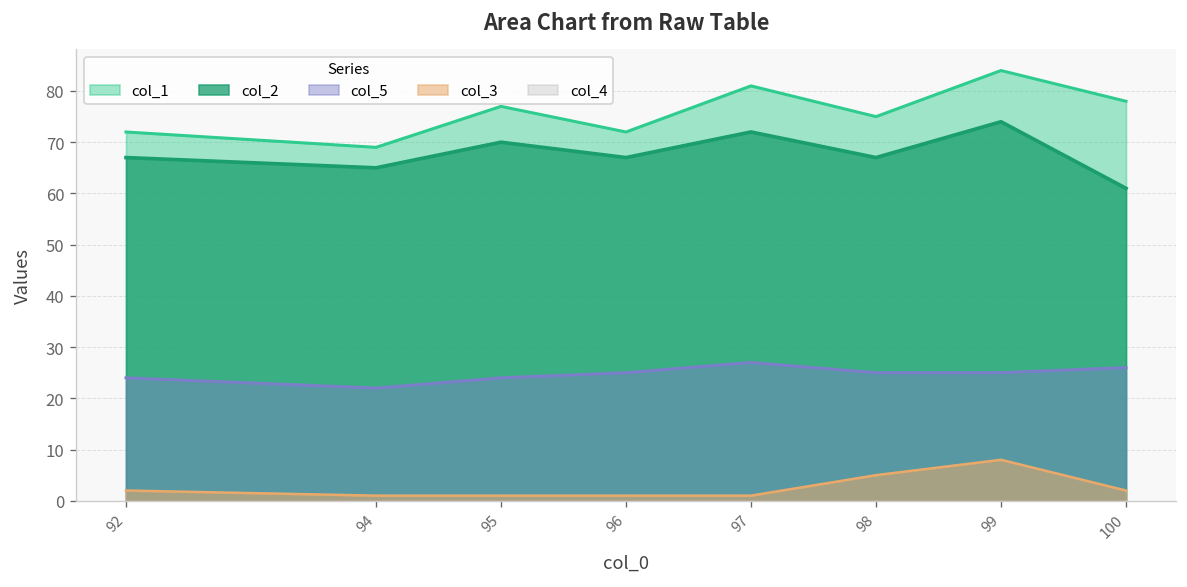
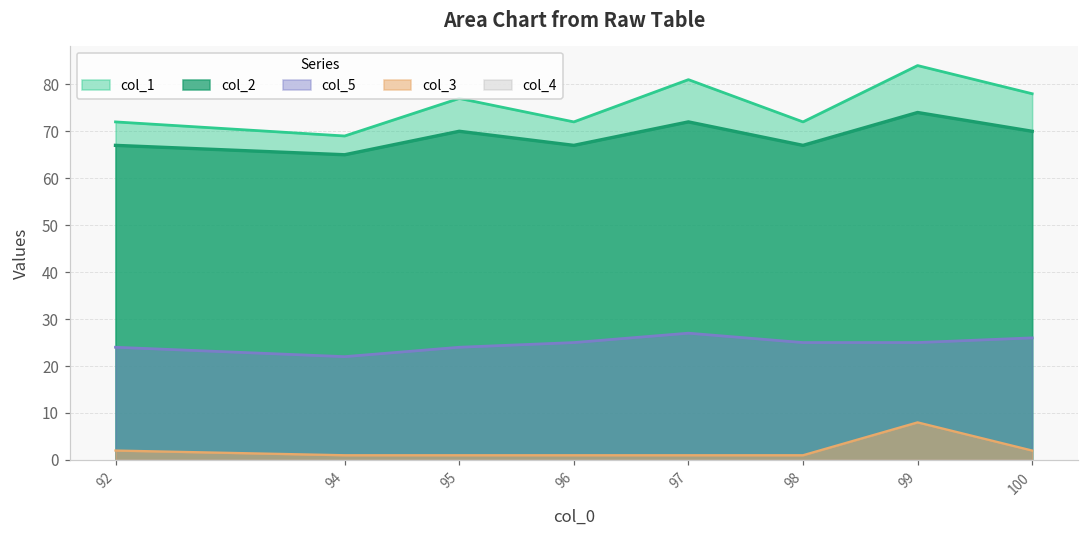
  {
    "col_1": {
      "92": 72,
      "94": 69,
      "96": 72,
      "97": 81,
-     "98": 75,
+     "98": 72,
      "99": 84,
      "100": 78
    },
    "col_2": {
      "92": 67,
      "94": 65,
      "95": 70,
      "96": 67,
      "97": 72,
      "98": 67,
      "99": 74,
-     "100": 61
+     "100": 70
    },
    "col_5": {
      "92": 24,
      "94": 22,
      "95": 24,
      "96": 25,
      "97": 27,
      "98": 25,
      "99": 25,
      "100": 26
    },
    "col_3": {
      "92": 2,
      "94": 1,
      "95": 1,
      "96": 1,
      "97": 1,
-     "98": 5,
+     "98": 1,
      "99": 8,
      "100": 2
    },
    "col_4": {
      "92": 0,
      "94": 0,
      "95": 0,
      "96": 0,
      "97": 0,
      "98": 0,
      "99": 0,
      "100": 0
    }
  }
